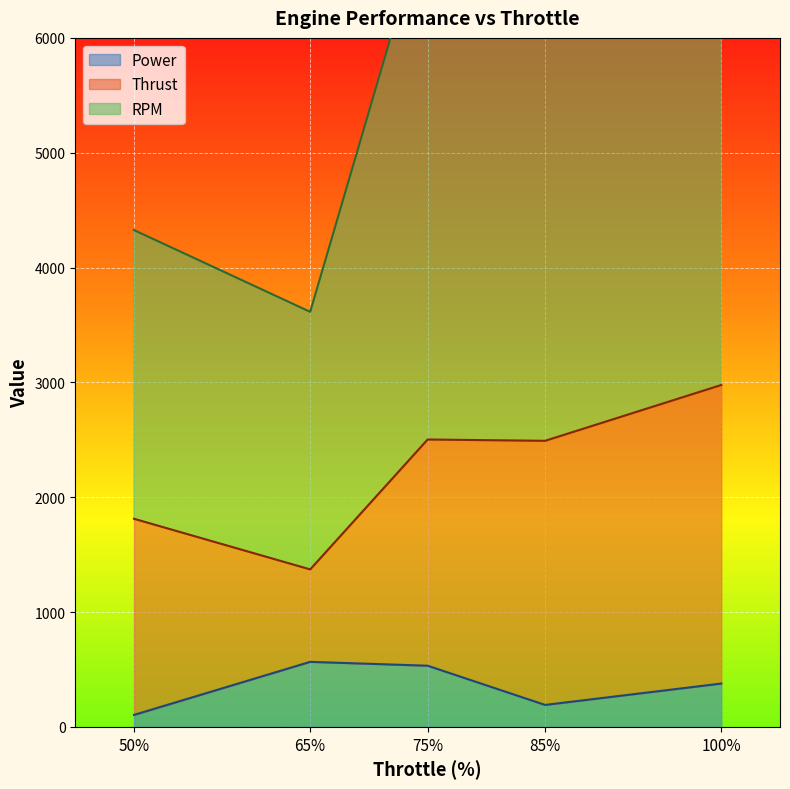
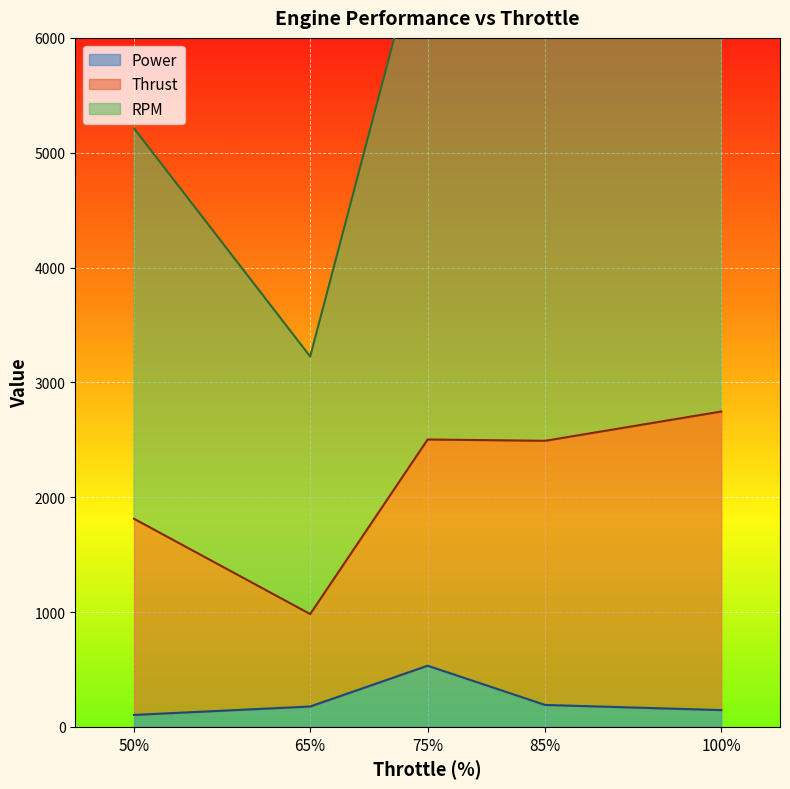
  {
    "Power": {
      "50%": 100,
-     "65%": 570,
+     "65%": 180,
      "75%": 530,
      "85%": 190,
-     "100%": 380
+     "100%": 150
    },
    "Thrust": {
      "50%": 1710,
      "65%": 810,
      "75%": 1970,
      "85%": 2300,
      "100%": 2600
    },
    "RPM": {
-     "50%": 2510,
+     "50%": 3400,
      "65%": 2240
    }
  }
